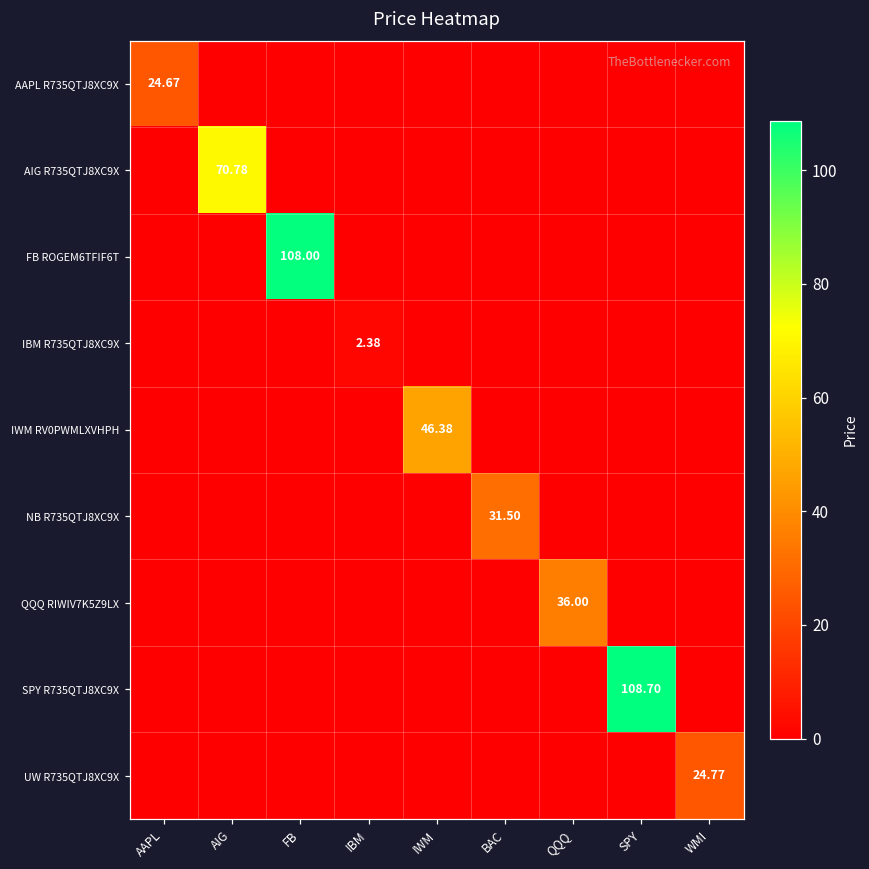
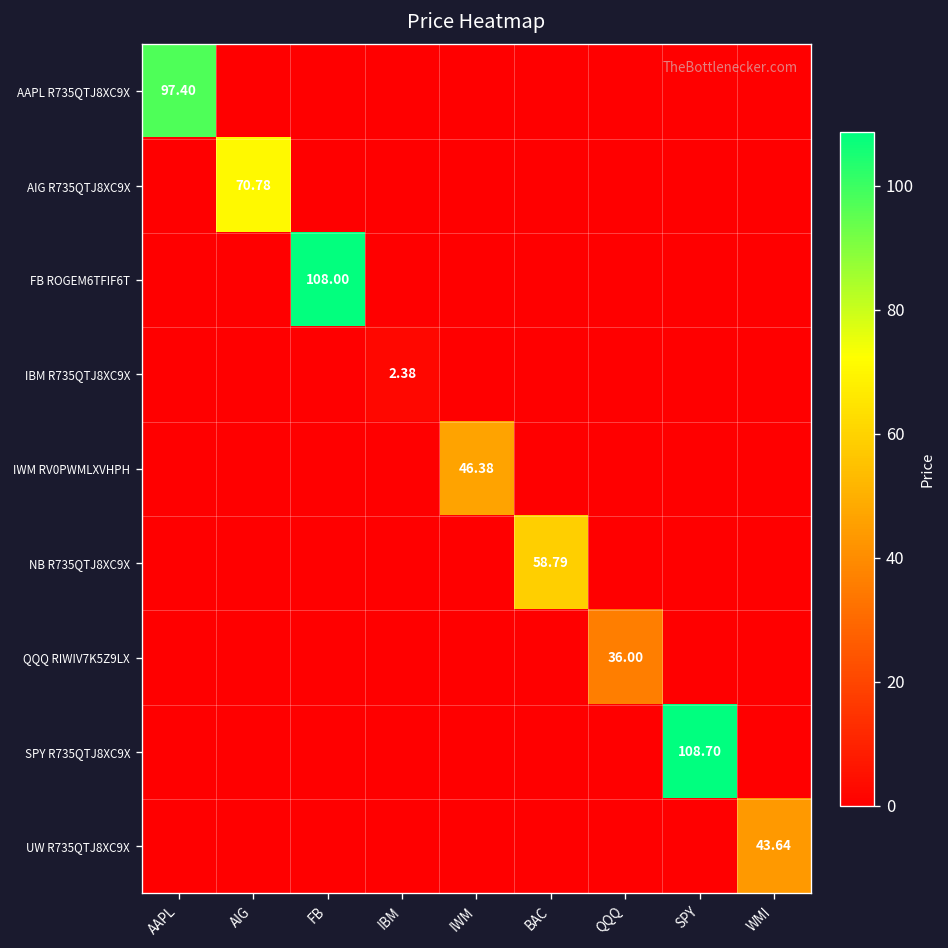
  {
    "AAPL R735QTJ8XC9X": {
-     "AAPL": 24.67
+     "AAPL": 97.40
    },
    "AIG R735QTJ8XC9X": {
      "AIG": 70.78
    },
    "FB ROGEM6TFIF6T": {
      "FB": 108.00
    },
    "IBM R735QTJ8XC9X": {
      "IBM": 2.38
    },
    "IWM RV0PWMLXVHPH": {
      "IWM": 46.38
    },
    "NB R735QTJ8XC9X": {
-     "BAC": 31.50
+     "BAC": 58.79
    },
    "QQQ RIWIV7K5Z9LX": {
      "QQQ": 36.00
    },
    "SPY R735QTJ8XC9X": {
      "SPY": 108.70
    },
    "UW R735QTJ8XC9X": {
-     "WMI": 24.77
+     "WMI": 43.64
    }
  }
